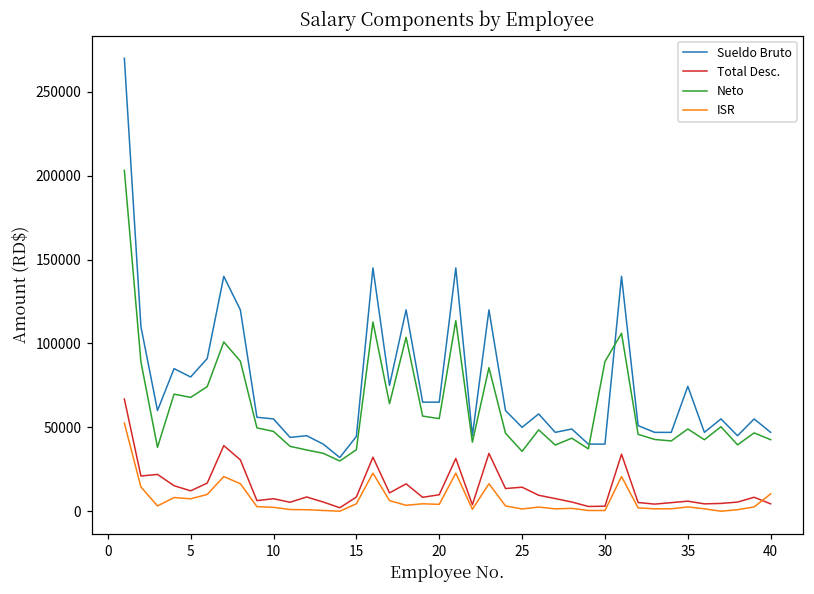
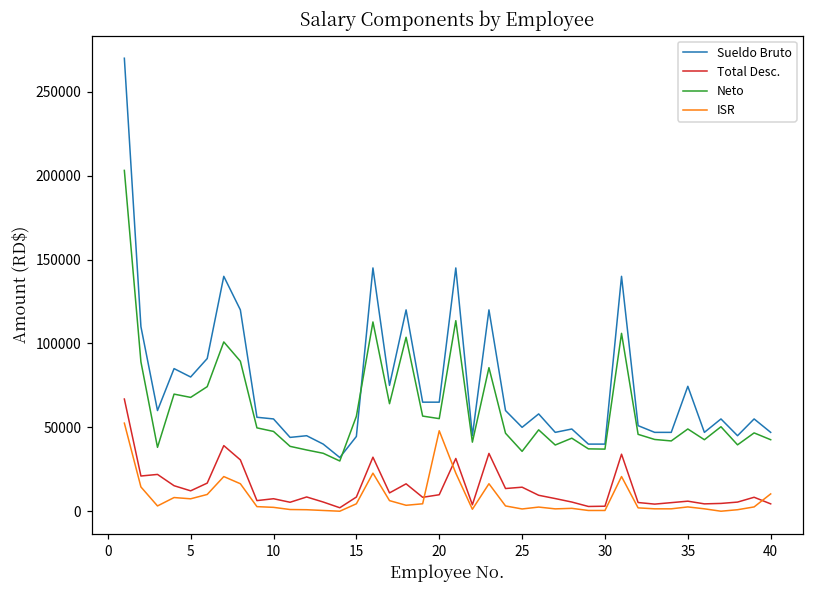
  {
    "Sueldo Bruto": {
      "5": 80000,
      "10": 55000,
      "15": 45000,
      "20": 65000,
      "25": 50000,
      "30": 40000,
      "35": 74000,
      "40": 47000
    },
    "Total Desc.": {
      "5": 12000,
      "10": 7000,
      "15": 8000,
      "20": 10000,
      "25": 14000,
      "30": 3000,
      "35": 6000,
      "40": 4000
    },
    "Neto": {
      "5": 68000,
      "10": 48000,
-     "15": 37000,
+     "15": 57000,
      "20": 55000,
      "25": 36000,
-     "30": 89000,
+     "30": 37000,
      "35": 49000,
      "40": 43000
    },
    "ISR": {
      "5": 7000,
      "10": 2000,
      "15": 4000,
-     "20": 4000,
+     "20": 48000,
      "25": 1000,
      "30": 0,
      "35": 3000,
      "40": 10000
    }
  }
